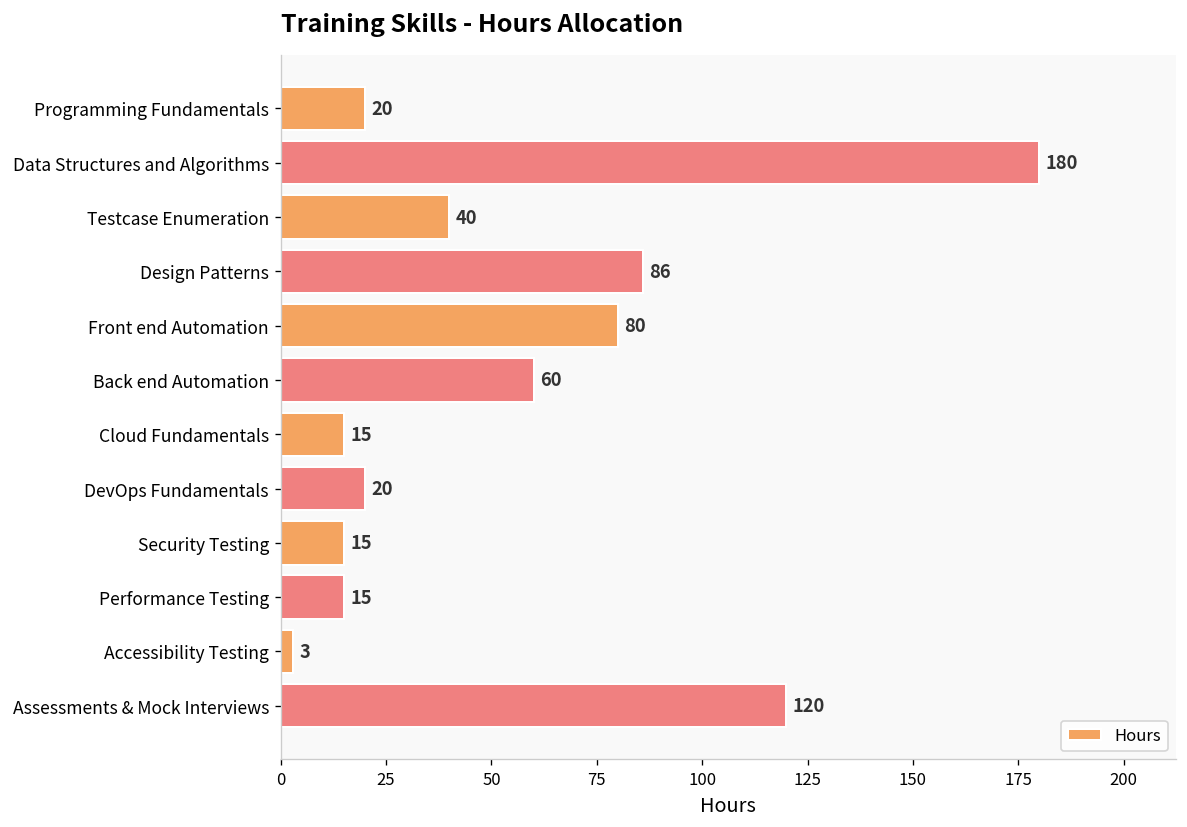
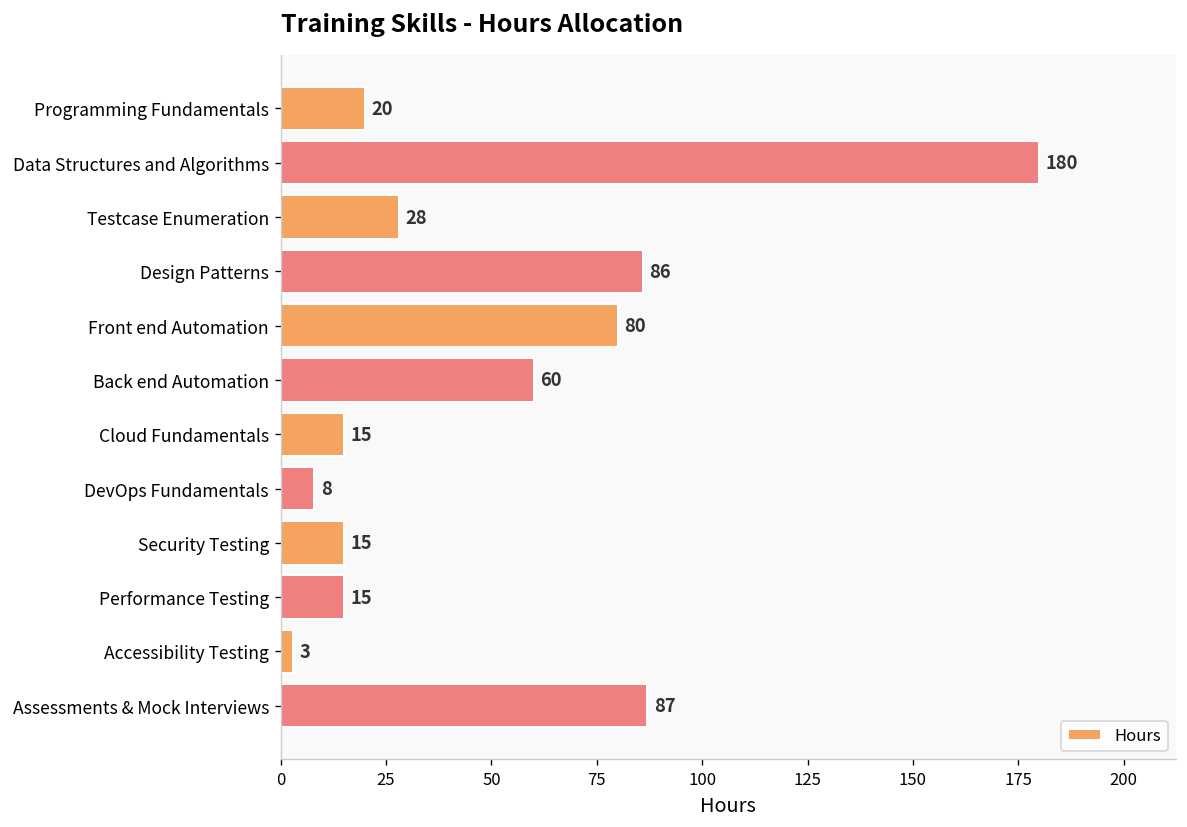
  {
    "Programming Fundamentals": 20,
    "Data Structures and Algorithms": 180,
-   "Testcase Enumeration": 40,
+   "Testcase Enumeration": 28,
    "Design Patterns": 86,
    "Front end Automation": 80,
    "Back end Automation": 60,
    "Cloud Fundamentals": 15,
-   "DevOps Fundamentals": 20,
+   "DevOps Fundamentals": 8,
    "Security Testing": 15,
    "Performance Testing": 15,
    "Accessibility Testing": 3,
-   "Assessments & Mock Interviews": 120
+   "Assessments & Mock Interviews": 87
  }
